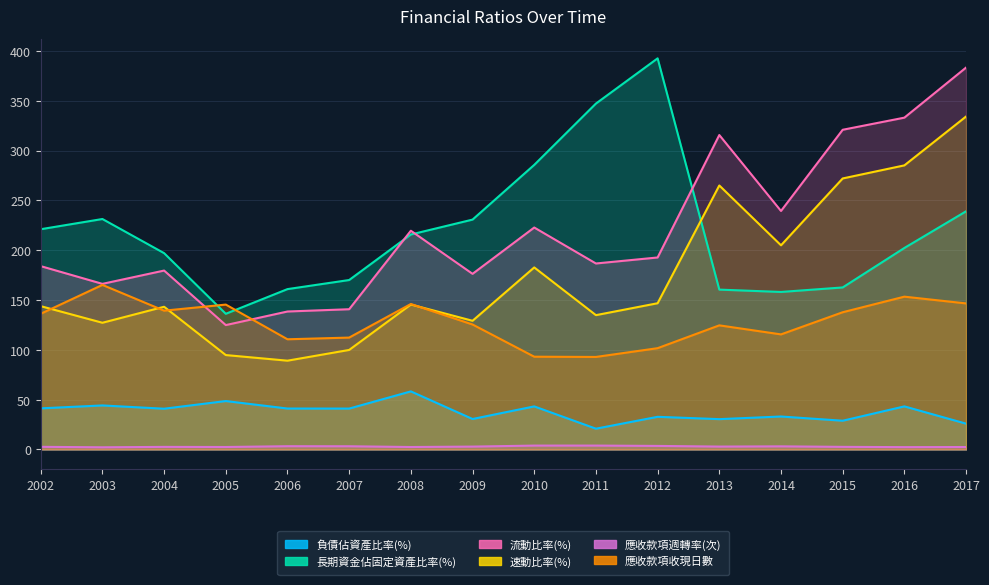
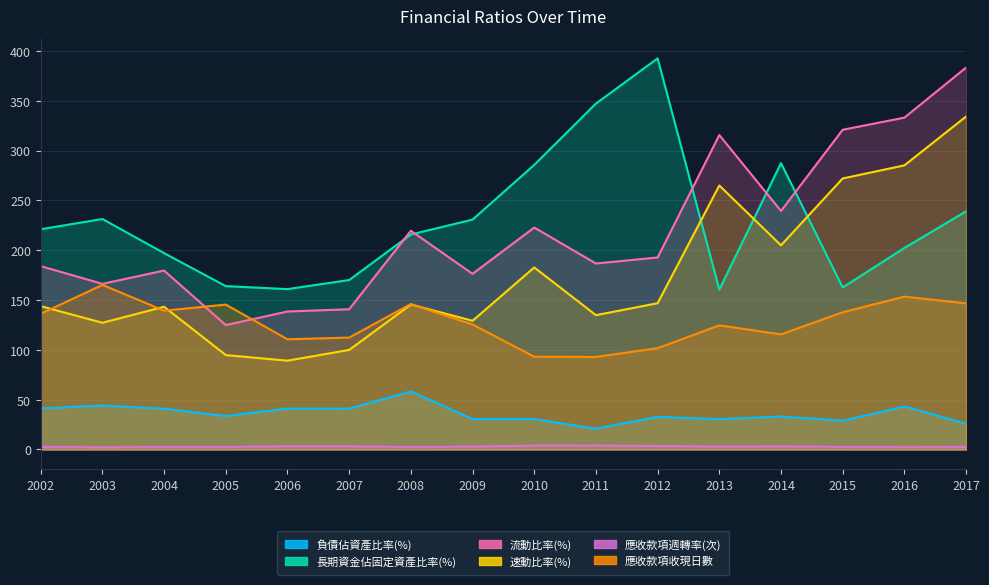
  {
    "負債佔資產比率(%)": {
      "2002": 40,
      "2003": 40,
      "2004": 40,
-     "2005": 50,
+     "2005": 30,
      "2006": 40,
      "2007": 40,
      "2008": 60,
      "2009": 30,
-     "2010": 40,
+     "2010": 30,
      "2011": 20,
      "2012": 30,
      "2013": 30,
      "2014": 30,
      "2015": 30,
      "2016": 40,
      "2017": 30
    },
    "長期資金佔固定資產比率(%)": {
      "2002": 220,
      "2003": 230,
      "2004": 200,
-     "2005": 140,
+     "2005": 160,
      "2006": 160,
      "2007": 170,
      "2008": 220,
      "2009": 230,
      "2010": 290,
      "2011": 350,
      "2012": 390,
      "2013": 160,
-     "2014": 160,
+     "2014": 290,
      "2015": 160,
      "2016": 200,
      "2017": 240
    }
  }
